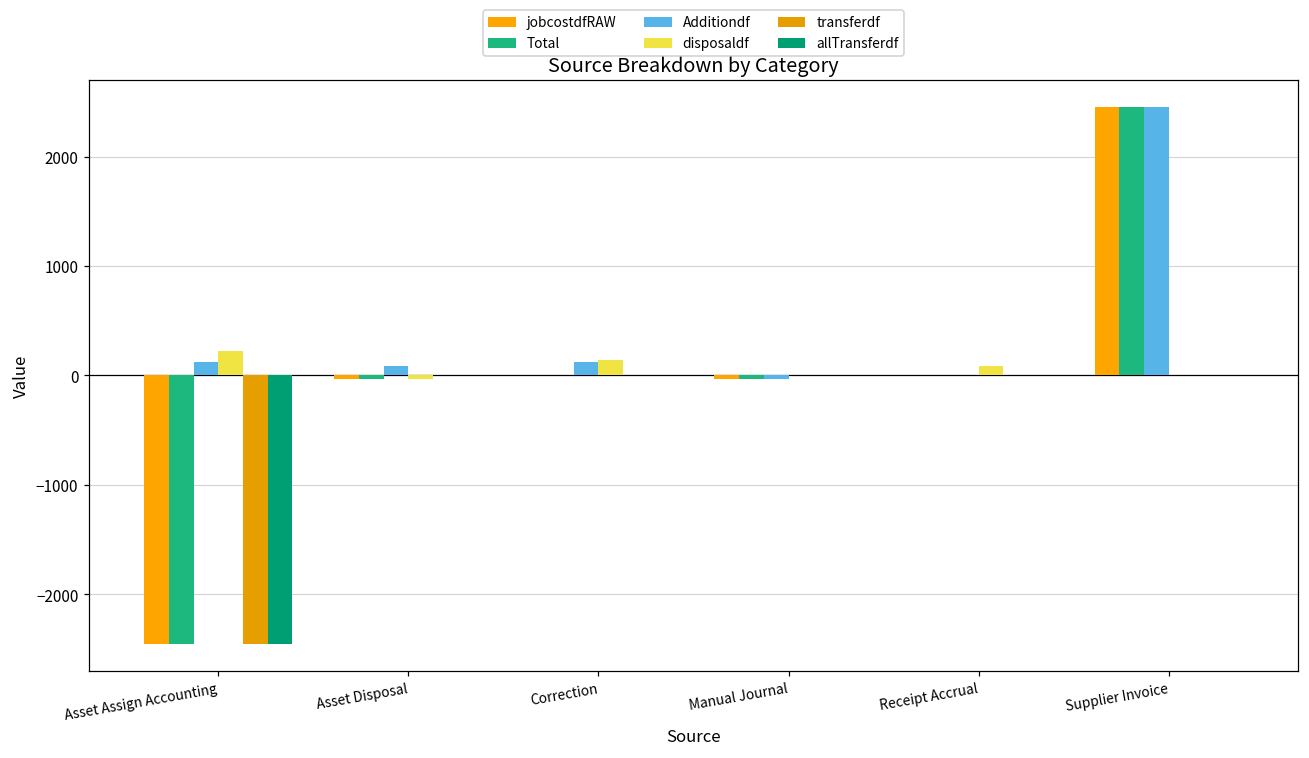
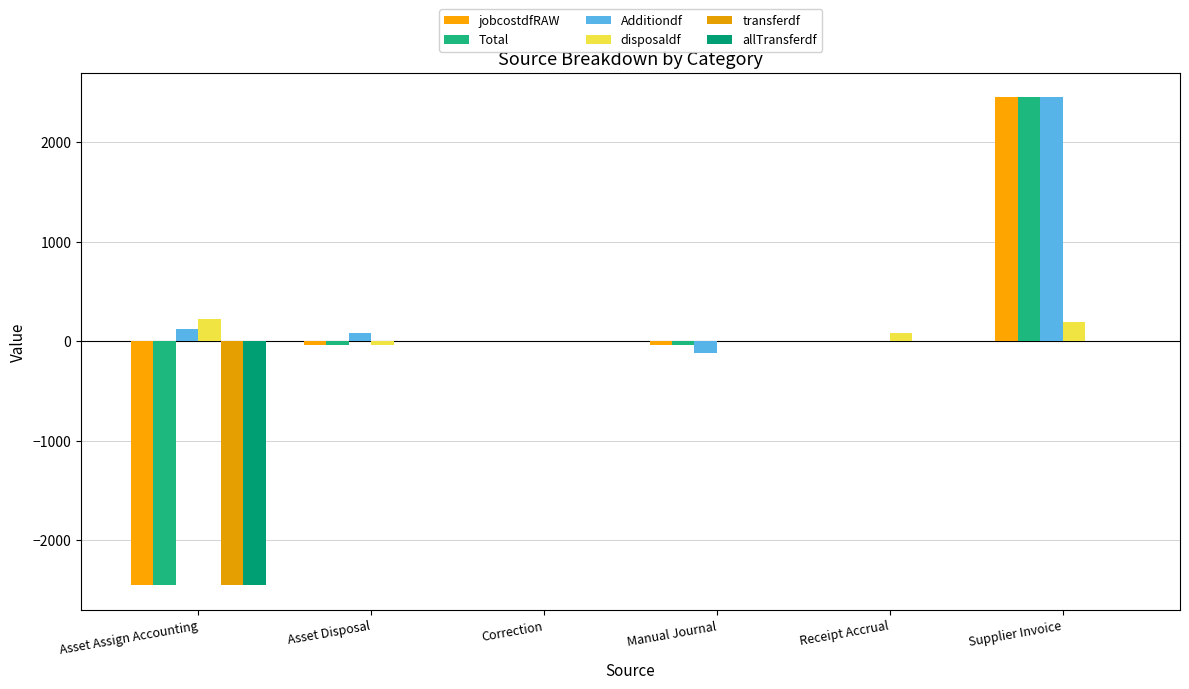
  {
    "Additiondf": {
      "Asset Assign Accounting": 100,
      "Asset Disposal": 100,
-     "Correction": 100,
-     "Manual Journal": 0,
+     "Correction": 0,
+     "Manual Journal": -100,
      "Receipt Accrual": 0,
      "Supplier Invoice": 2500
    },
    "disposaldf": {
      "Asset Assign Accounting": 200,
      "Asset Disposal": 0,
-     "Correction": 100,
+     "Correction": 0,
      "Manual Journal": 0,
      "Receipt Accrual": 100,
-     "Supplier Invoice": 0
+     "Supplier Invoice": 200
    }
  }
